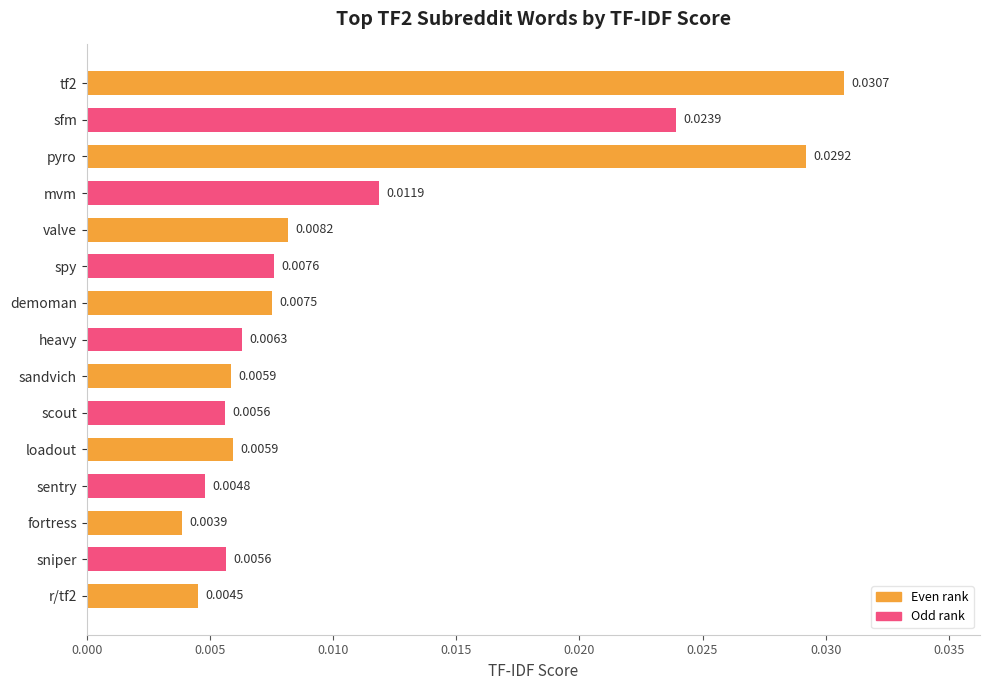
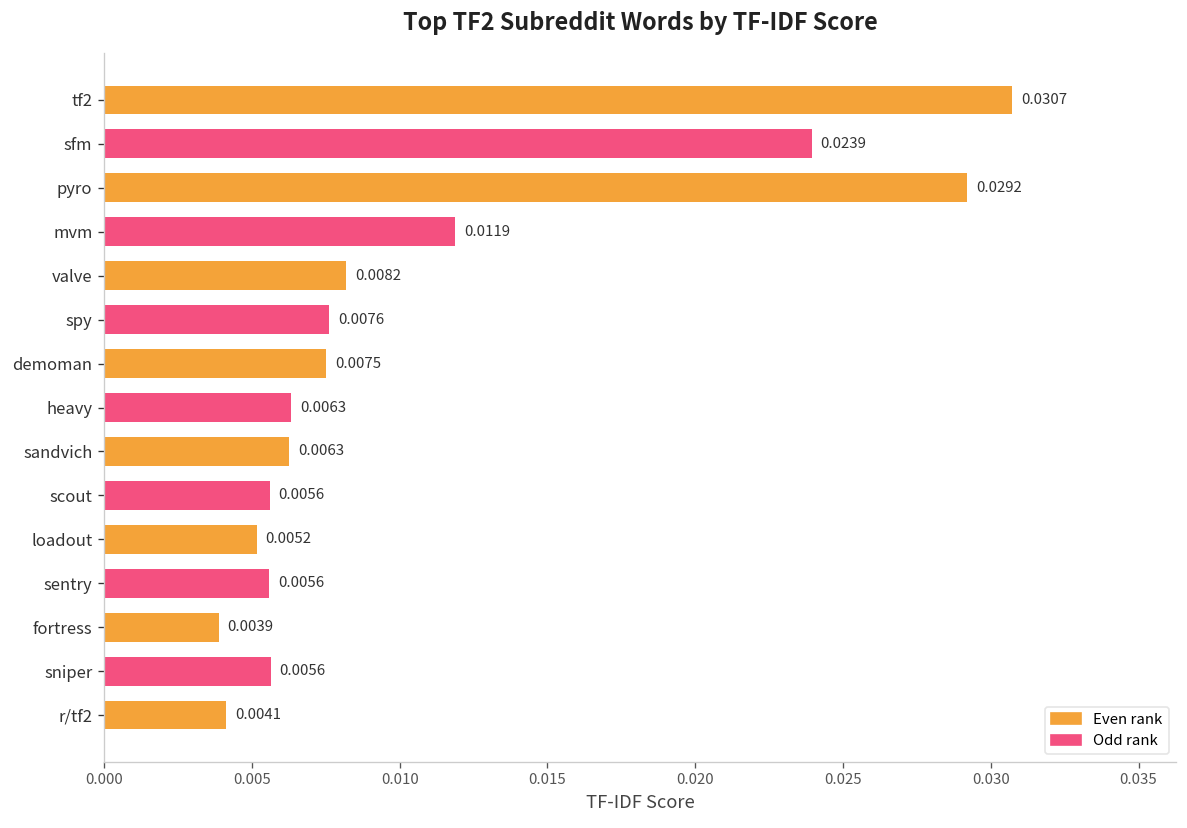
  {
    "tf2": 0.0307,
    "sfm": 0.0239,
    "pyro": 0.0292,
    "mvm": 0.0119,
    "valve": 0.0082,
    "spy": 0.0076,
    "demoman": 0.0075,
    "heavy": 0.0063,
-   "sandvich": 0.0059,
+   "sandvich": 0.0063,
    "scout": 0.0056,
-   "loadout": 0.0059,
-   "sentry": 0.0048,
+   "loadout": 0.0052,
+   "sentry": 0.0056,
    "fortress": 0.0039,
    "sniper": 0.0056,
-   "r/tf2": 0.0045
+   "r/tf2": 0.0041
  }
